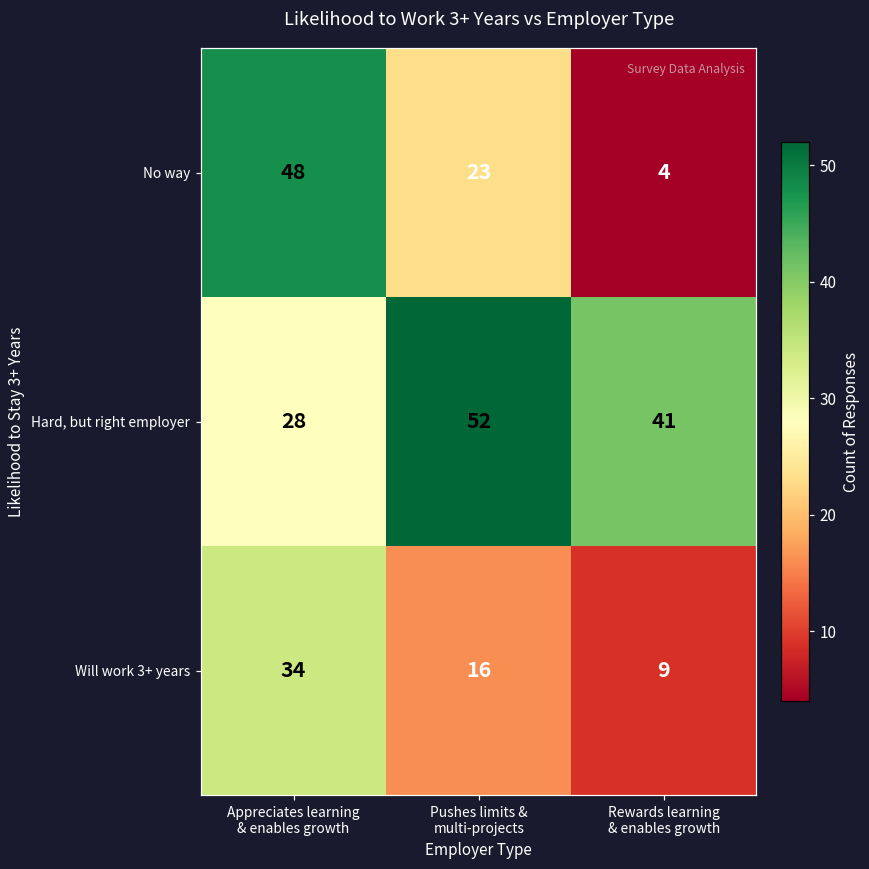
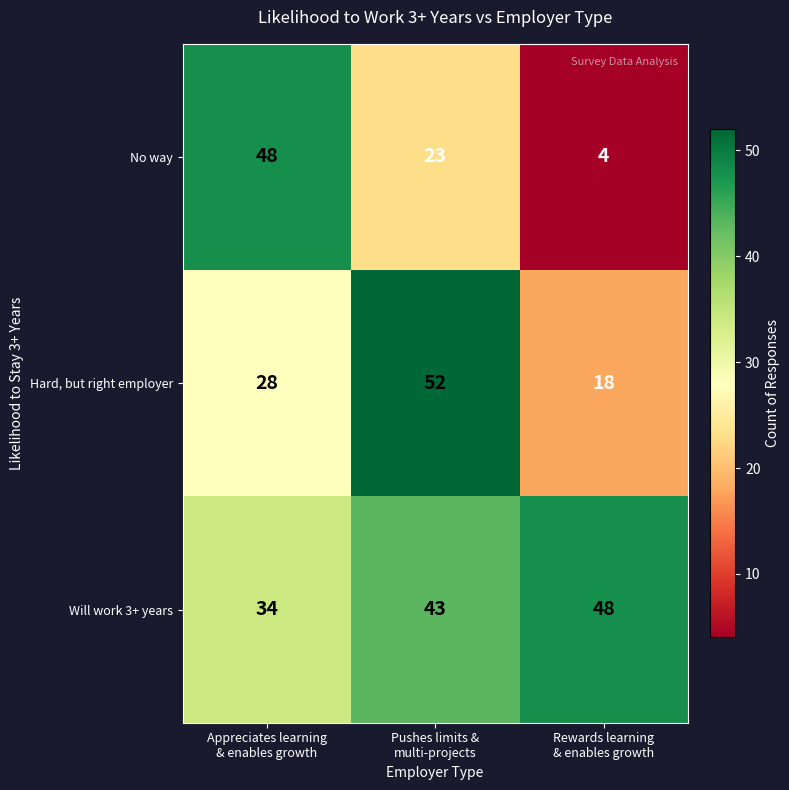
  {
    "No way": {
      "Appreciates learning & enables growth": 48,
      "Pushes limits & multi-projects": 23
    },
    "Hard, but right employer": {
      "Appreciates learning & enables growth": 28,
      "Pushes limits & multi-projects": 52,
-     "Rewards learning & enables growth": 41
+     "Rewards learning & enables growth": 18
    },
    "Will work 3+ years": {
      "Appreciates learning & enables growth": 34,
-     "Pushes limits & multi-projects": 16,
-     "Rewards learning & enables growth": 9
+     "Pushes limits & multi-projects": 43,
+     "Rewards learning & enables growth": 48
    }
  }
